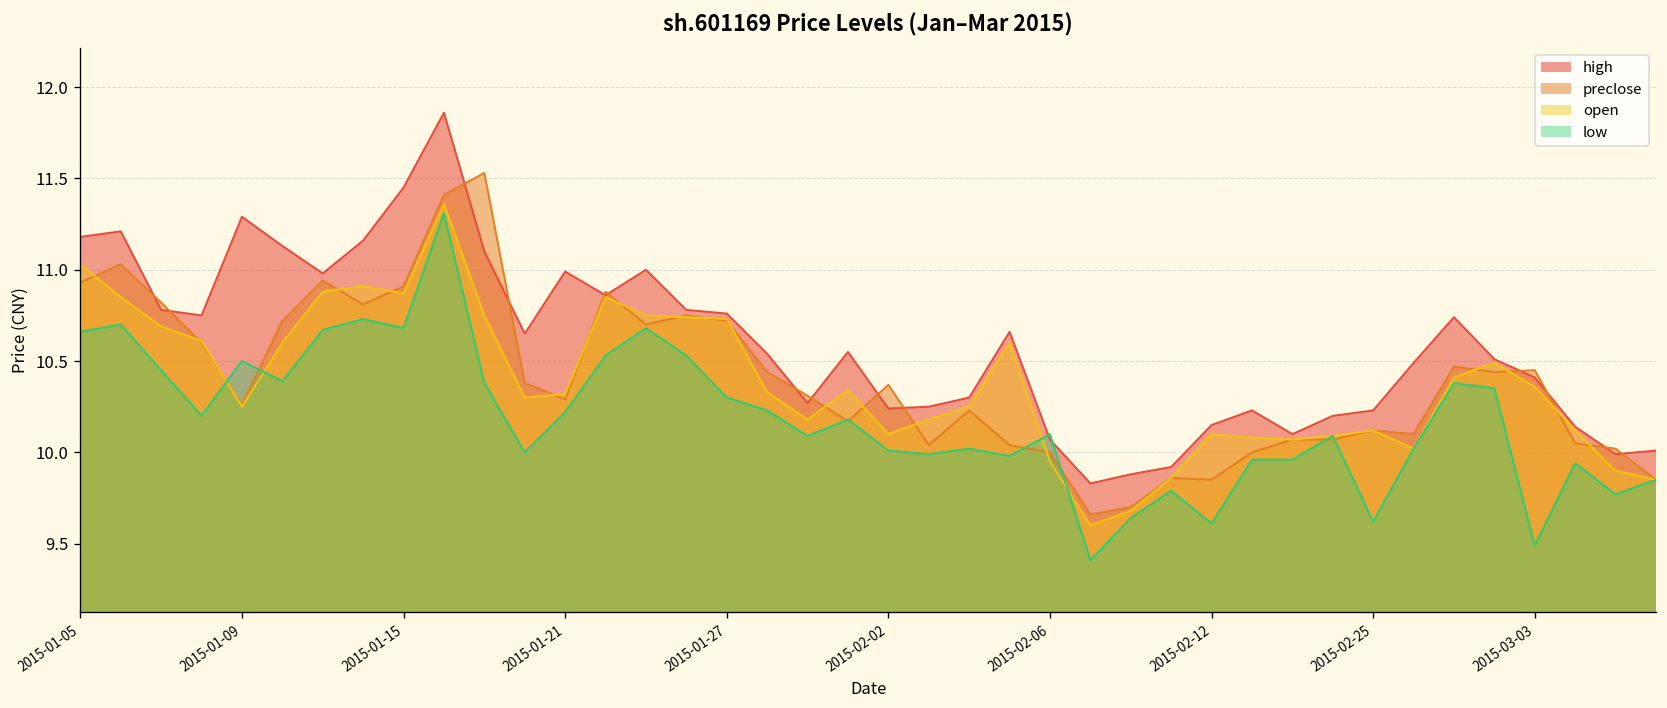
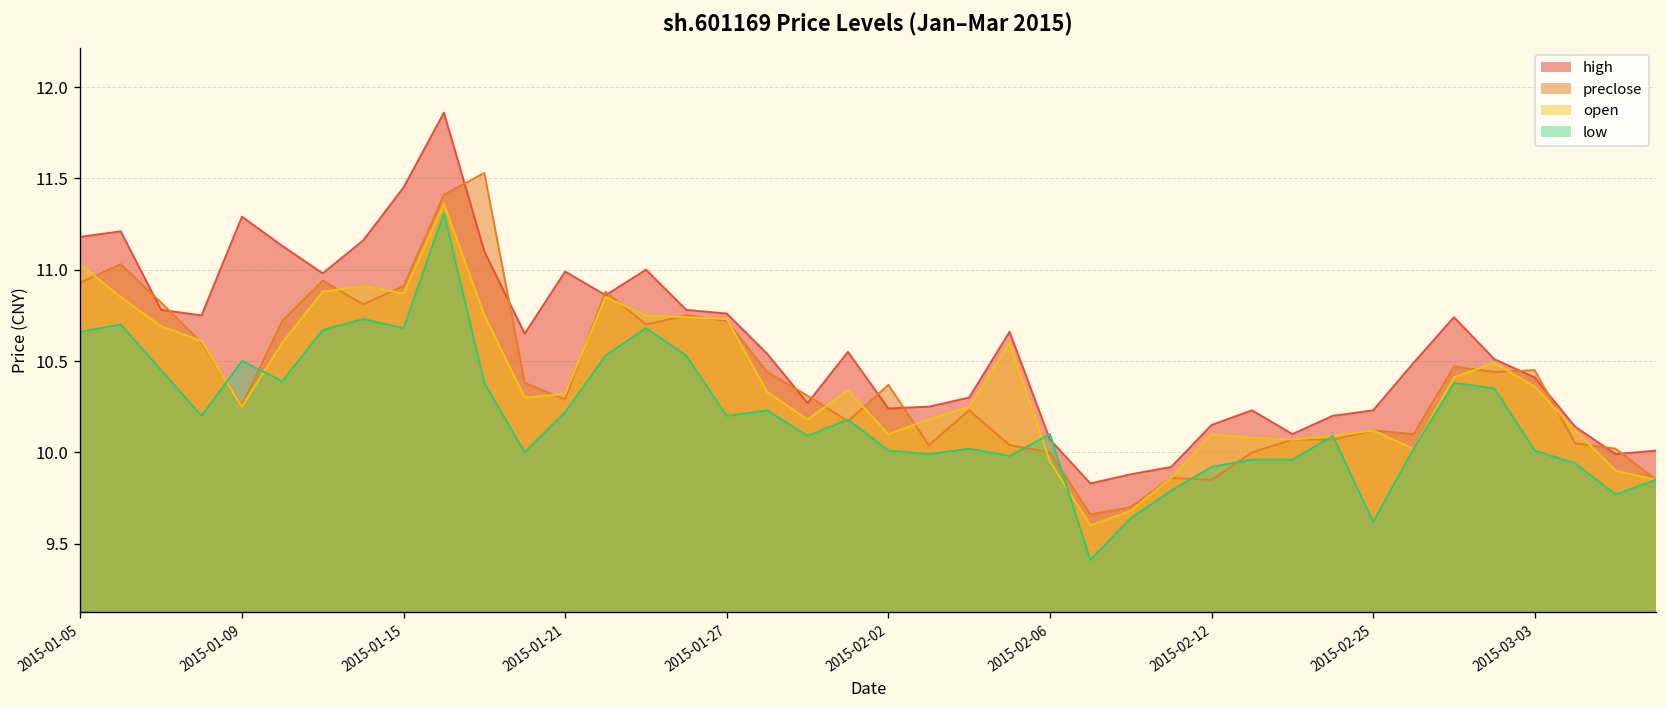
  {
    "low": {
      "2015-01-05": 10.66,
      "2015-01-09": 10.50,
      "2015-01-15": 10.68,
      "2015-01-21": 10.22,
-     "2015-01-27": 10.3,
+     "2015-01-27": 10.2,
      "2015-02-02": 10.01,
      "2015-02-06": 10.10,
-     "2015-02-12": 9.61,
+     "2015-02-12": 9.92,
      "2015-02-25": 9.62,
-     "2015-03-03": 9.49
+     "2015-03-03": 10.01
    }
  }
